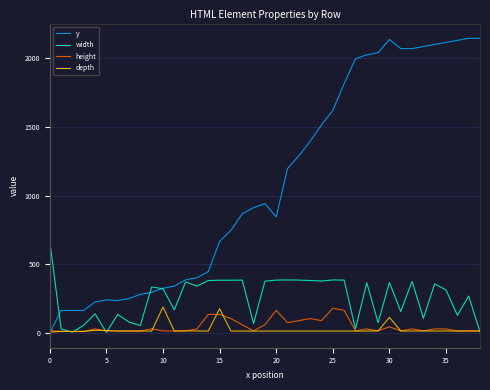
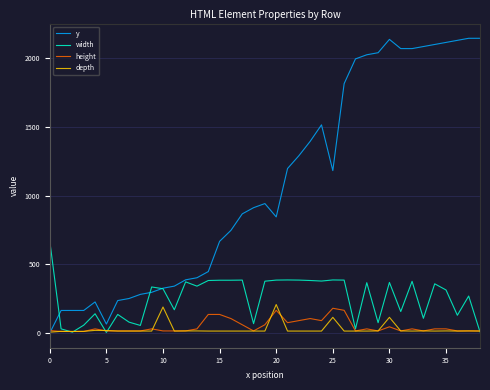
  {
    "y": {
-     "5": 240,
+     "5": 70,
      "15": 670,
      "20": 850,
-     "25": 1620,
+     "25": 1180,
      "30": 2140,
      "35": 2120
    },
    "width": {
      "0": 670,
      "15": 380,
      "20": 390,
      "25": 390,
      "30": 370,
      "35": 310
    },
    "height": {
      "10": 20,
      "15": 140,
      "20": 170,
      "25": 180,
      "30": 50
    },
    "depth": {
      "10": 190,
-     "15": 180,
-     "20": 10,
-     "25": 10,
+     "15": 10,
+     "20": 210,
+     "25": 110,
      "30": 110
    }
  }
